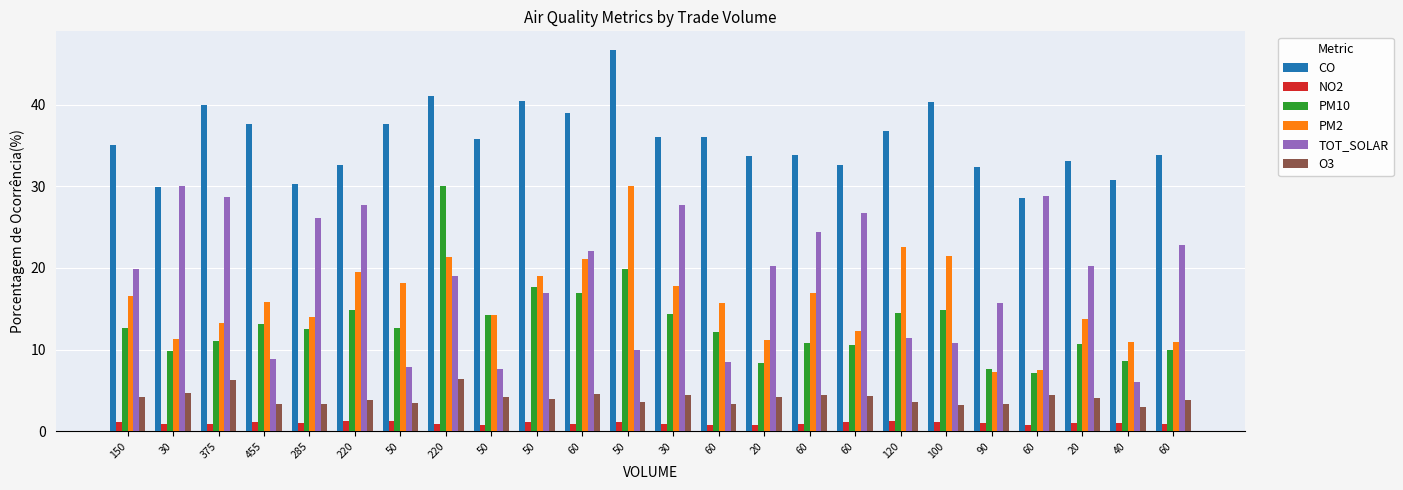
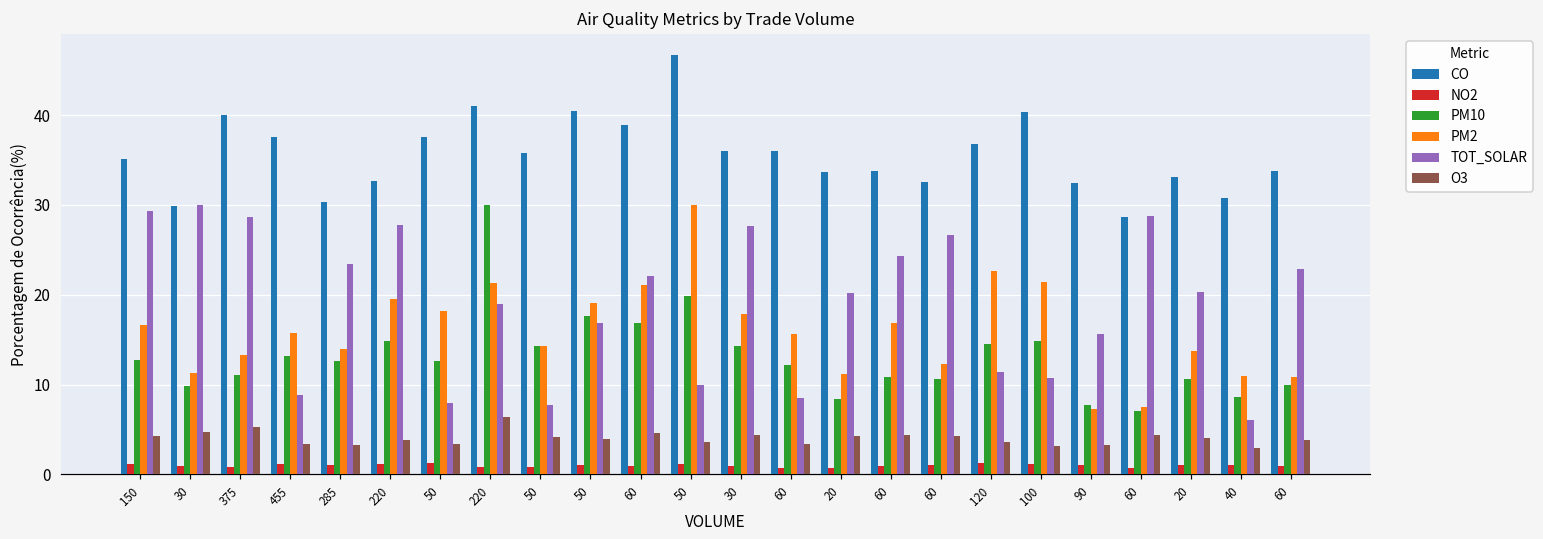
  {
    "CO": {
      "150": 35,
      "375": 40,
      "455": 38,
      "285": 30,
      "120": 37,
      "100": 40,
      "90": 32,
      "40": 31
    },
    "NO2": {
      "150": 1,
      "375": 1,
      "455": 1,
      "285": 1,
      "120": 1,
      "100": 1,
      "90": 1,
      "40": 1
    },
    "PM10": {
      "150": 13,
      "375": 11,
      "455": 13,
      "285": 13,
      "120": 15,
      "100": 15,
      "90": 8,
      "40": 9
    },
    "PM2": {
      "150": 17,
      "375": 13,
      "455": 16,
      "285": 14,
      "120": 23,
      "100": 21,
      "90": 7,
      "40": 11
    },
    "TOT_SOLAR": {
-     "150": 20,
+     "150": 29,
      "375": 29,
      "455": 9,
-     "285": 26,
+     "285": 23,
      "120": 11,
      "100": 11,
      "90": 16,
      "40": 6
    },
    "O3": {
      "150": 4,
-     "375": 6,
+     "375": 5,
      "455": 3,
      "285": 3,
      "120": 4,
      "100": 3,
      "90": 3,
      "40": 3
    }
  }
